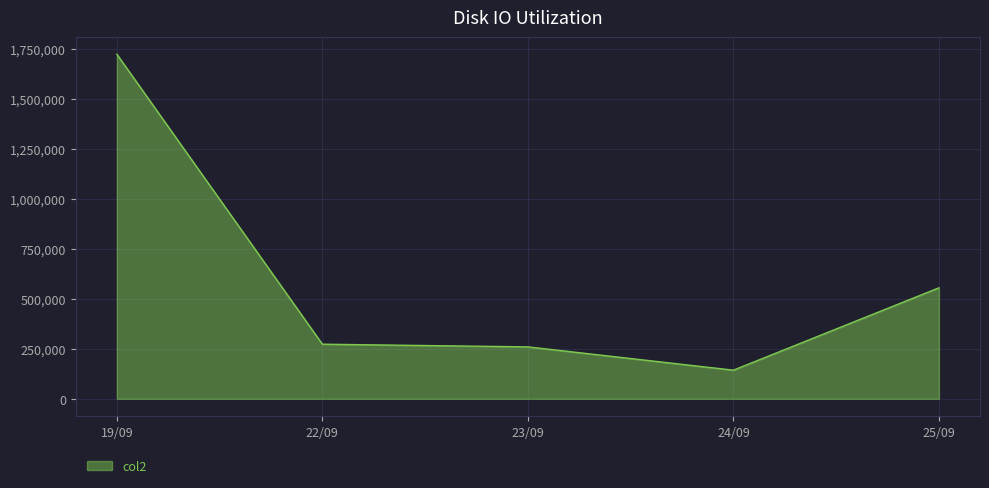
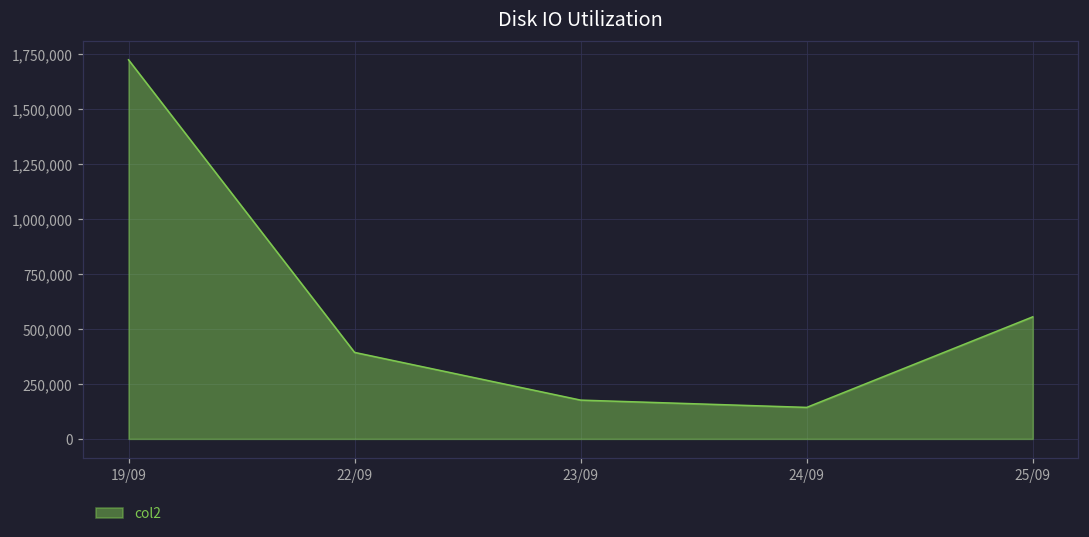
  {
    "19/09": "1,720,000",
-   "22/09": "270,000",
-   "23/09": "260,000",
+   "22/09": "390,000",
+   "23/09": "180,000",
    "24/09": "140,000",
    "25/09": "550,000"
  }
